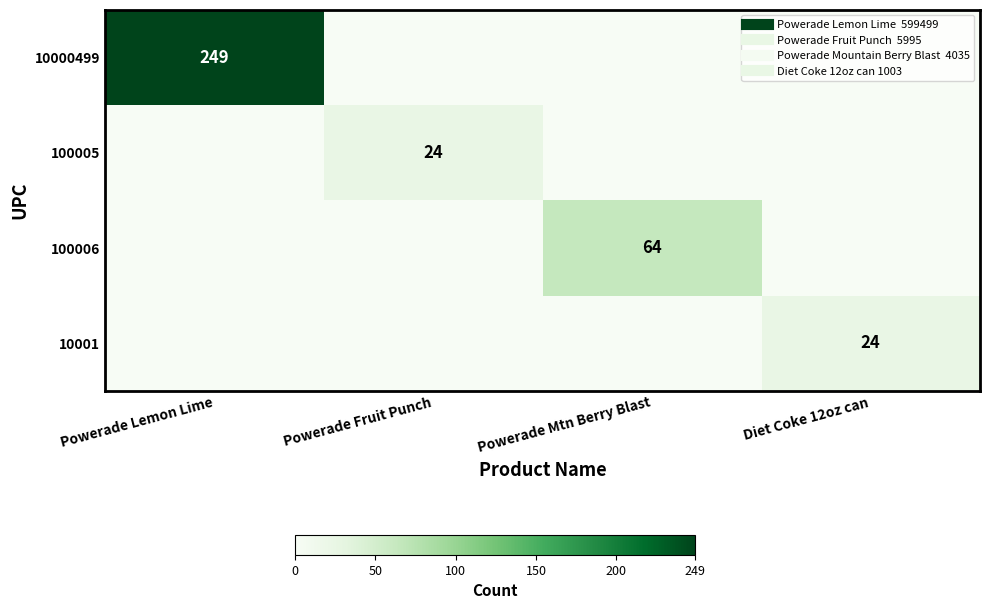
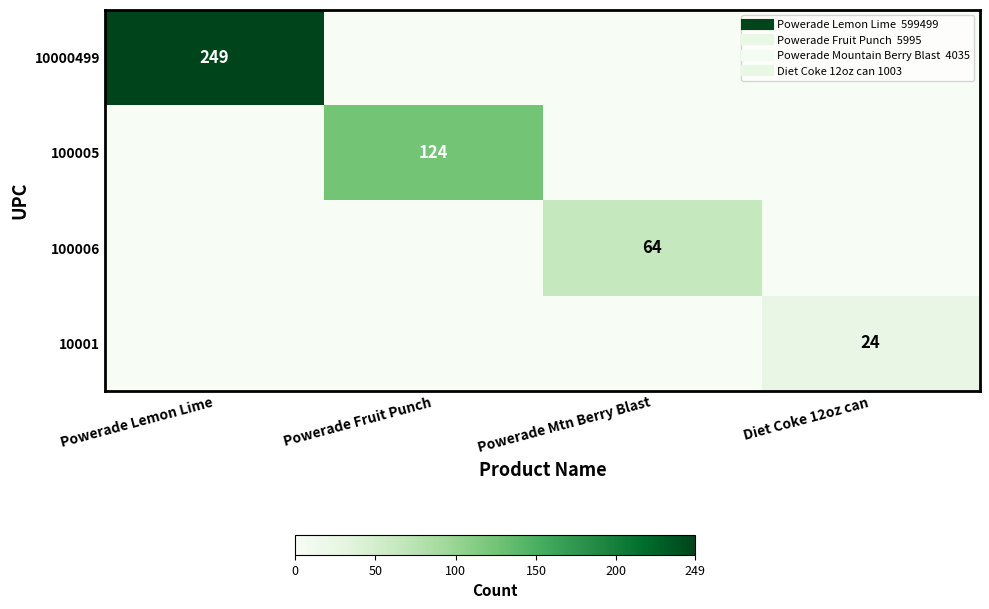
  {
    "10000499": {
      "Powerade Lemon Lime": 249
    },
    "100005": {
-     "Powerade Fruit Punch": 24
+     "Powerade Fruit Punch": 124
    },
    "100006": {
      "Powerade Mtn Berry Blast": 64
    },
    "10001": {
      "Diet Coke 12oz can": 24
    }
  }
